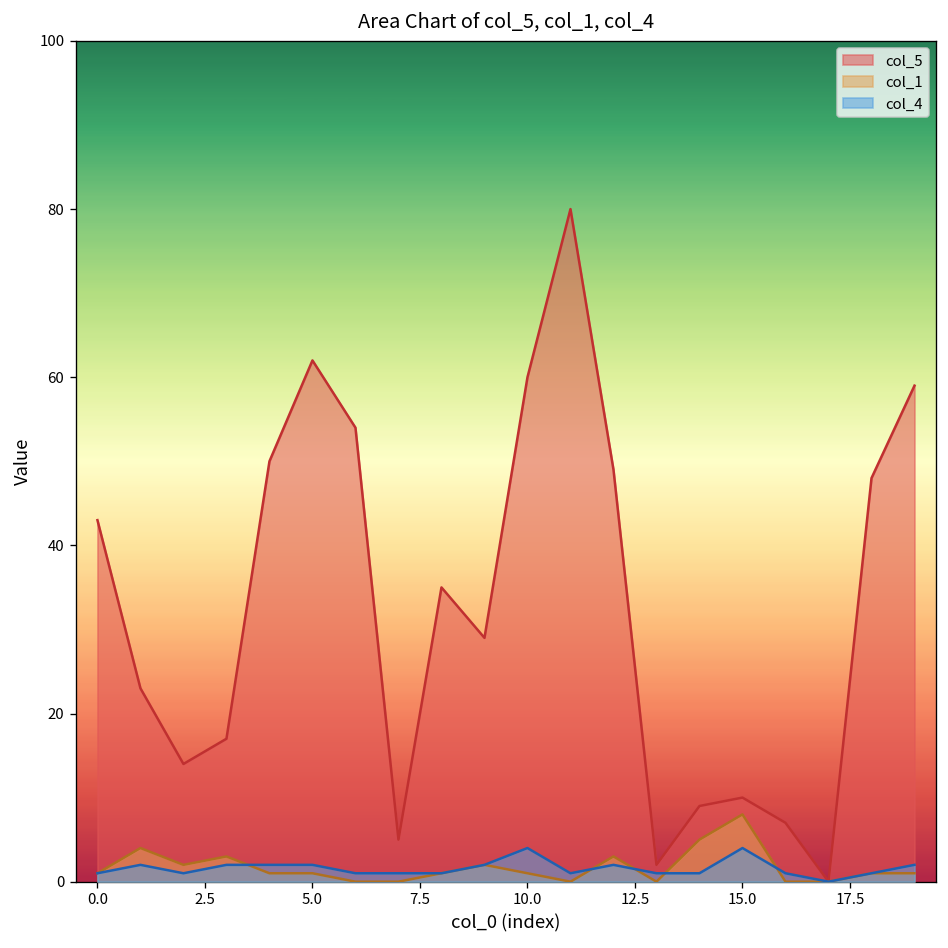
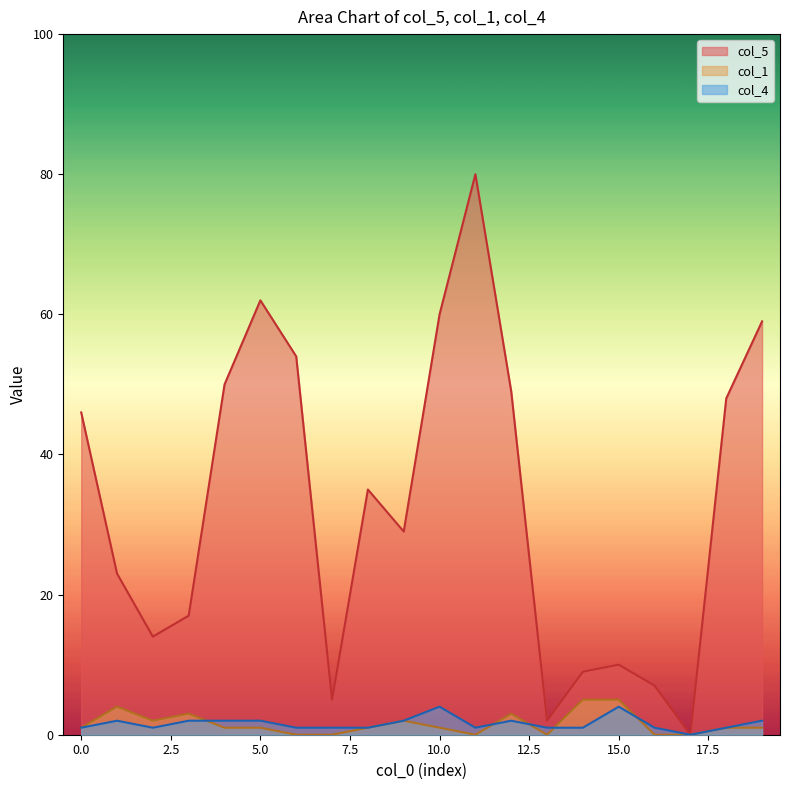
  {
    "col_5": {
-     "0.0": 43,
+     "0.0": 46,
      "5.0": 62,
      "10.0": 60,
      "15.0": 10
    },
    "col_1": {
      "5.0": 1,
      "10.0": 1,
-     "15.0": 8
+     "15.0": 5
    },
    "col_4": {
      "5.0": 2,
      "10.0": 4,
      "15.0": 4
    }
  }
